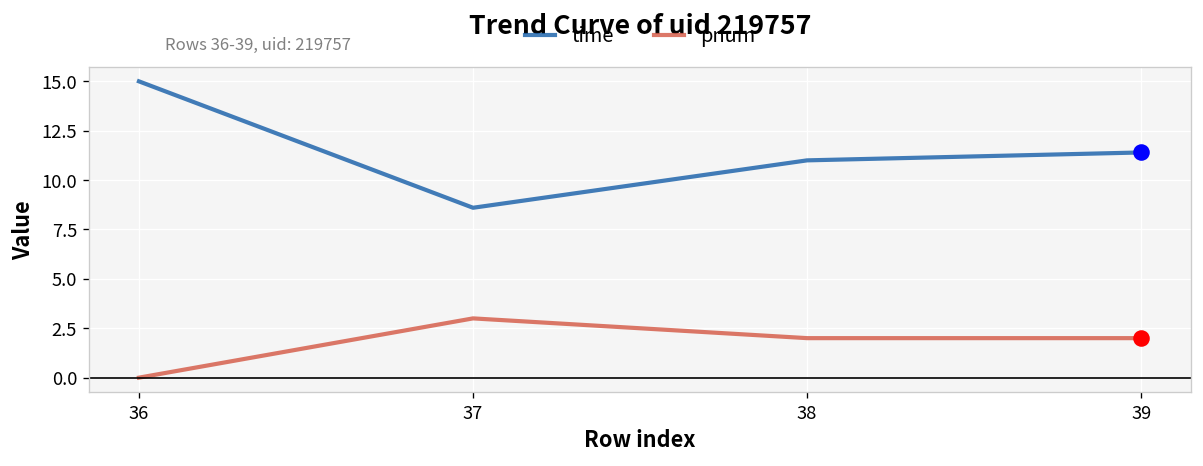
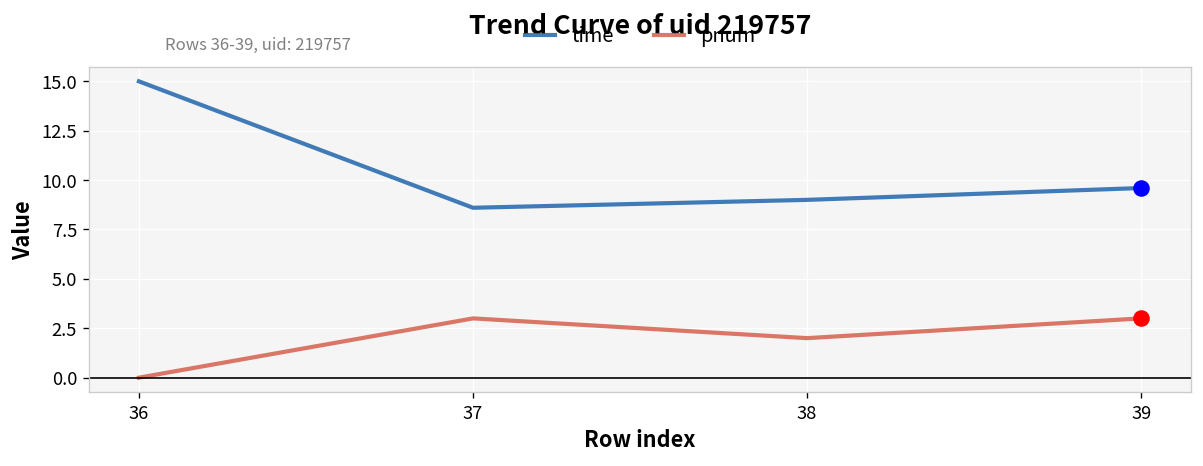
  {
    "time": {
      "36": 15.0,
      "37": 8.6,
-     "38": 11,
-     "39": 11.4
+     "38": 9,
+     "39": 9.6
    },
    "pnum": {
      "36": 0,
      "37": 3,
      "38": 2,
-     "39": 2
+     "39": 3
    }
  }
